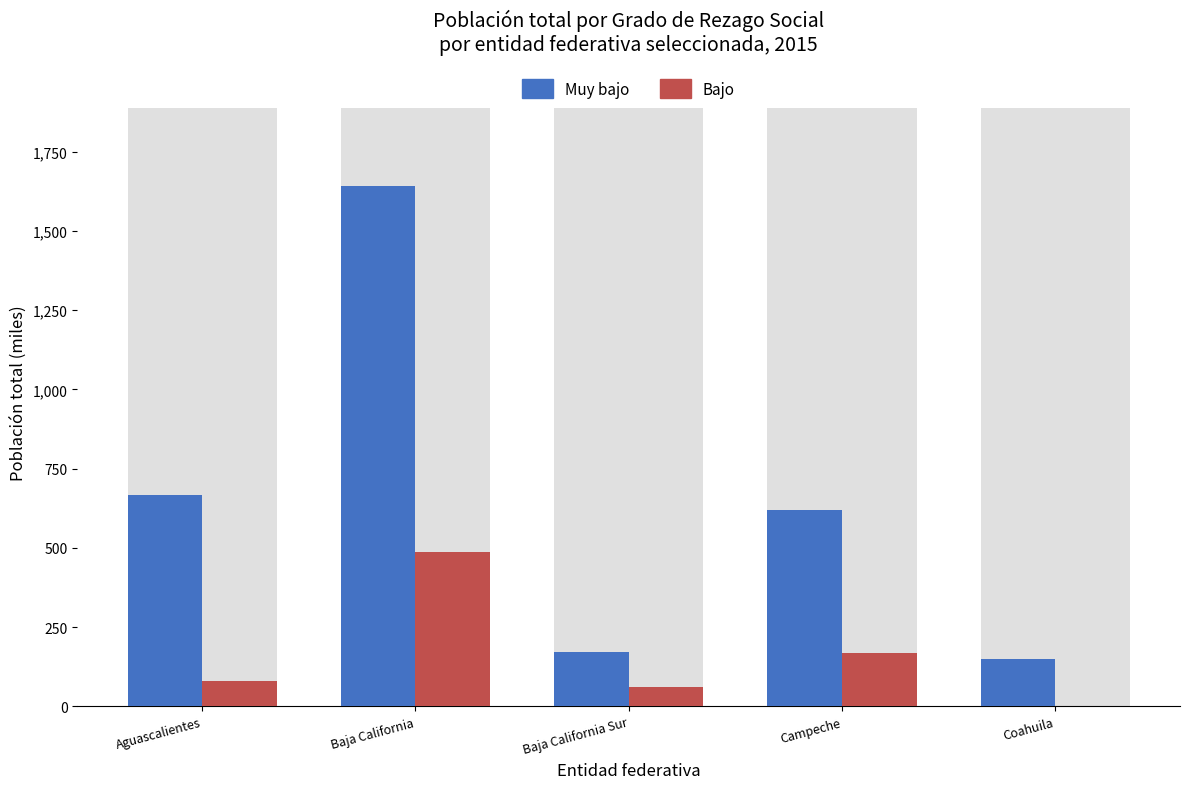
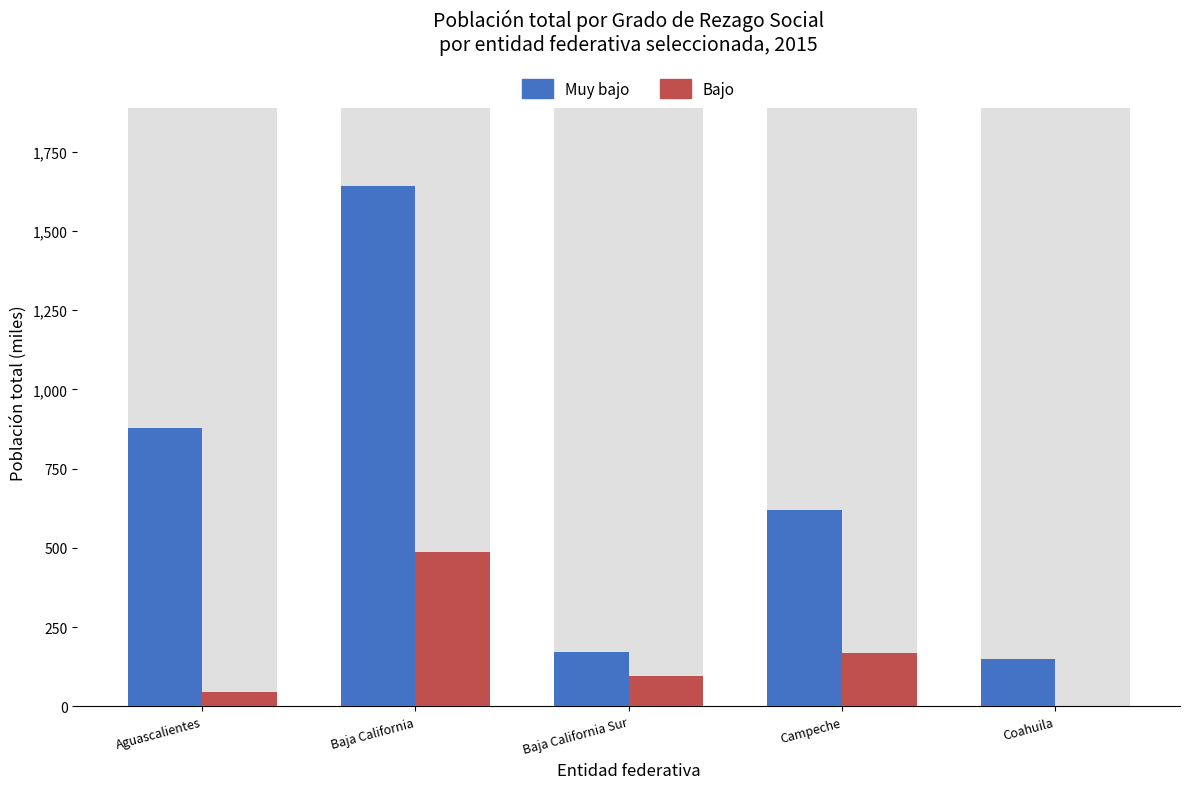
  {
    "Muy bajo": {
-     "Aguascalientes": 670
+     "Aguascalientes": 880
    },
    "Bajo": {
-     "Aguascalientes": 80,
-     "Baja California Sur": 60
+     "Aguascalientes": 50,
+     "Baja California Sur": 100
    }
  }
